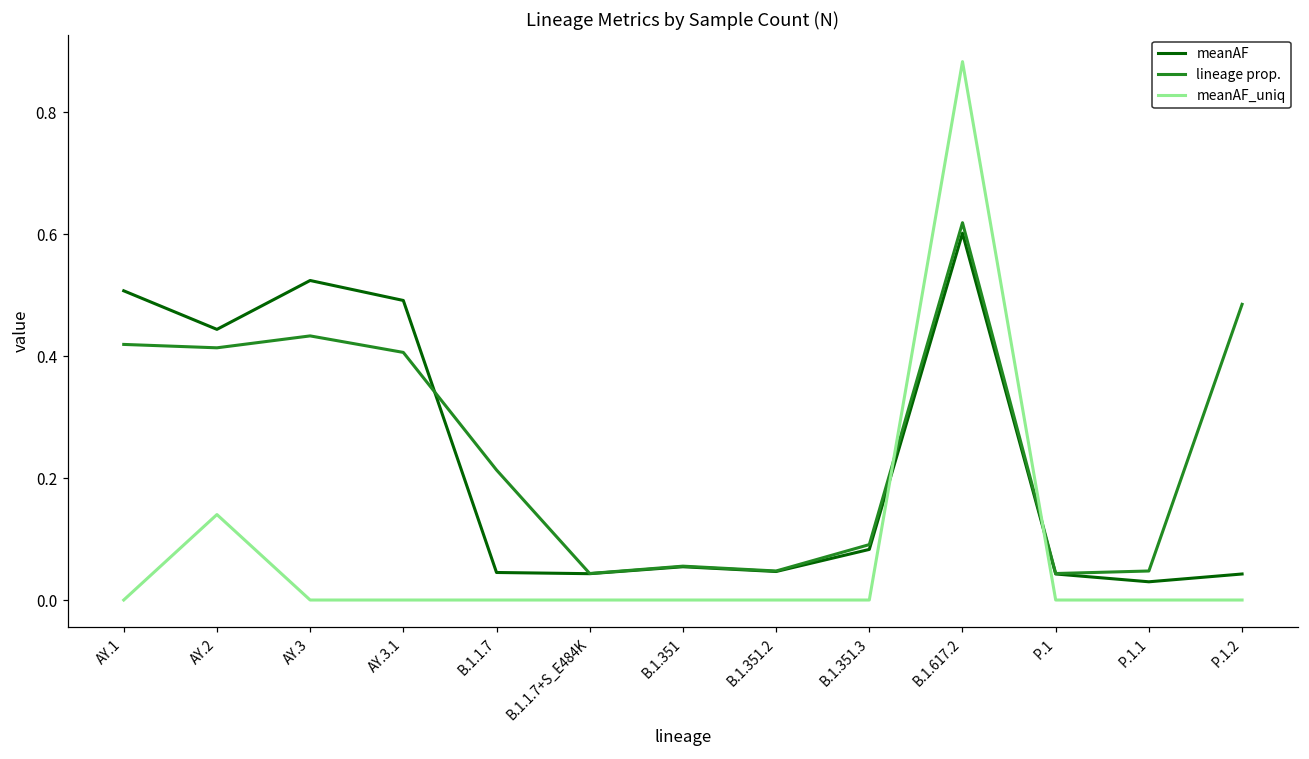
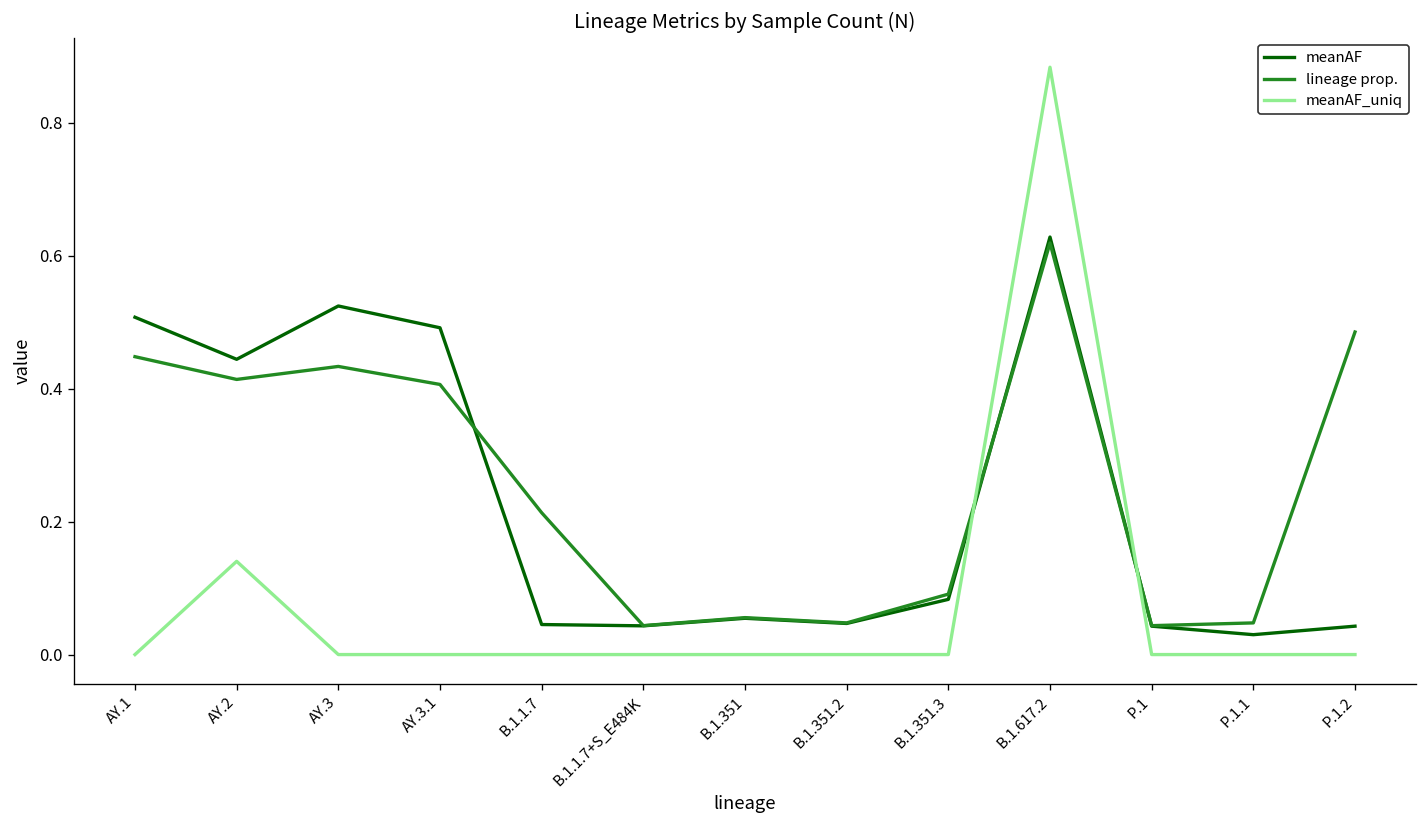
  {
    "meanAF": {
      "AY.1": 0.51,
      "AY.2": 0.44,
      "AY.3": 0.52,
      "AY.3.1": 0.49,
      "B.1.1.7": 0.05,
      "B.1.351.3": 0.08,
-     "B.1.617.2": 0.60,
+     "B.1.617.2": 0.63,
      "P.1.1": 0.03,
      "P.1.2": 0.04
    },
    "lineage prop.": {
-     "AY.1": 0.42,
+     "AY.1": 0.45,
      "AY.2": 0.41,
      "AY.3": 0.43,
      "AY.3.1": 0.41,
      "B.1.1.7": 0.21,
      "B.1.351.3": 0.09,
      "B.1.617.2": 0.62,
      "P.1.1": 0.05,
      "P.1.2": 0.49
    },
    "meanAF_uniq": {
      "AY.1": 0.00,
      "AY.2": 0.14,
      "AY.3": 0.00,
      "AY.3.1": 0.00,
      "B.1.1.7": 0.00,
      "B.1.1.7+S_E484K": 0.00,
      "B.1.351": 0.00,
      "B.1.351.2": 0.00,
      "B.1.351.3": 0.00,
      "B.1.617.2": 0.88,
      "P.1": 0.00,
      "P.1.1": 0.00,
      "P.1.2": 0.00
    }
  }
